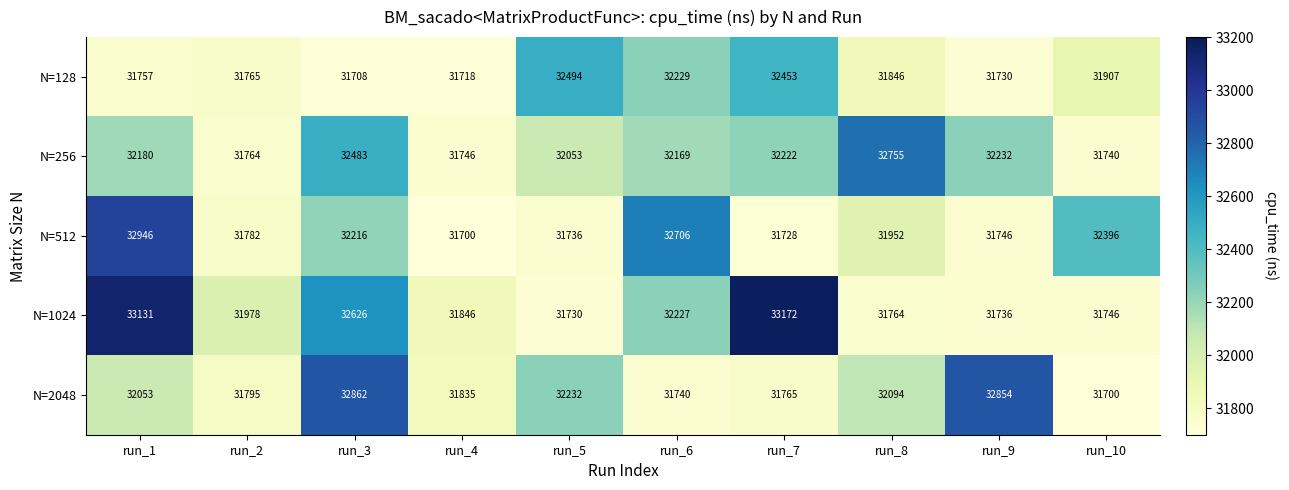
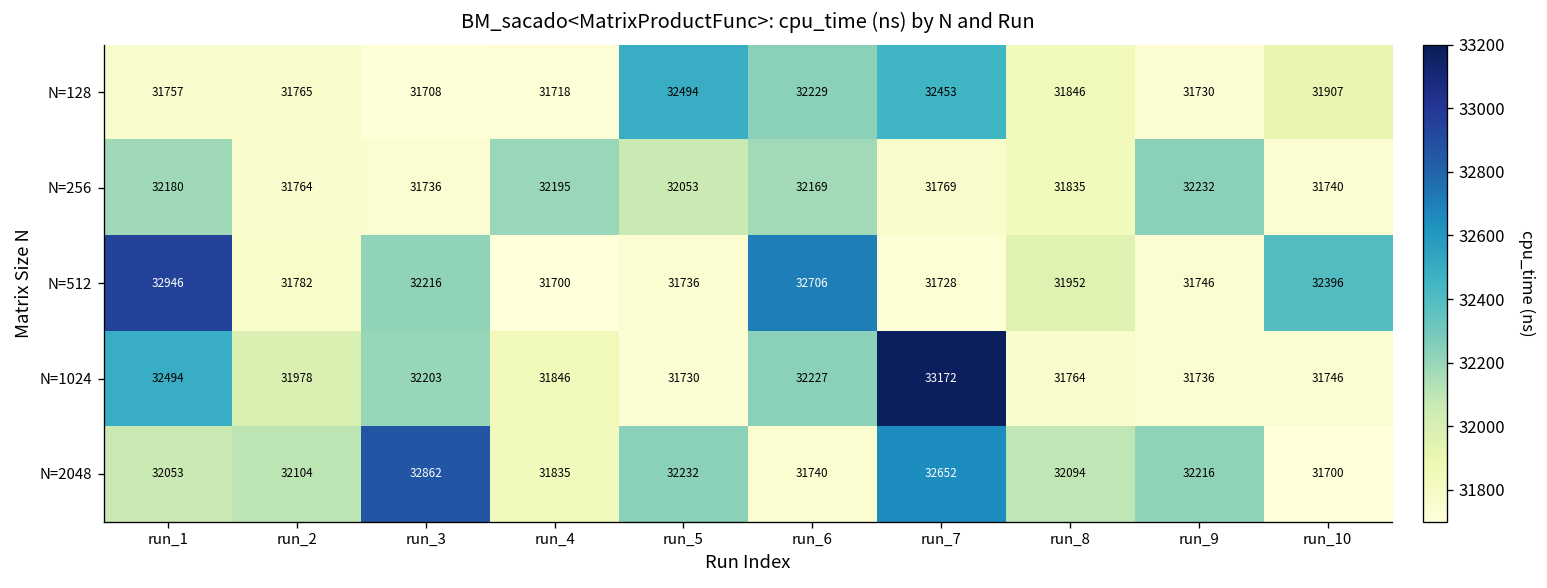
  {
    "N=128": {
      "run_1": 31757,
      "run_2": 31765,
      "run_3": 31708,
      "run_4": 31718,
      "run_5": 32494,
      "run_6": 32229,
      "run_7": 32453,
      "run_8": 31846,
      "run_9": 31730,
      "run_10": 31907
    },
    "N=256": {
      "run_1": 32180,
      "run_2": 31764,
-     "run_3": 32483,
-     "run_4": 31746,
+     "run_3": 31736,
+     "run_4": 32195,
      "run_5": 32053,
      "run_6": 32169,
-     "run_7": 32222,
-     "run_8": 32755,
+     "run_7": 31769,
+     "run_8": 31835,
      "run_9": 32232,
      "run_10": 31740
    },
    "N=512": {
      "run_1": 32946,
      "run_2": 31782,
      "run_3": 32216,
      "run_4": 31700,
      "run_5": 31736,
      "run_6": 32706,
      "run_7": 31728,
      "run_8": 31952,
      "run_9": 31746,
      "run_10": 32396
    },
    "N=1024": {
-     "run_1": 33131,
+     "run_1": 32494,
      "run_2": 31978,
-     "run_3": 32626,
+     "run_3": 32203,
      "run_4": 31846,
      "run_5": 31730,
      "run_6": 32227,
      "run_7": 33172,
      "run_8": 31764,
      "run_9": 31736,
      "run_10": 31746
    },
    "N=2048": {
      "run_1": 32053,
-     "run_2": 31795,
+     "run_2": 32104,
      "run_3": 32862,
      "run_4": 31835,
      "run_5": 32232,
      "run_6": 31740,
-     "run_7": 31765,
+     "run_7": 32652,
      "run_8": 32094,
-     "run_9": 32854,
+     "run_9": 32216,
      "run_10": 31700
    }
  }
